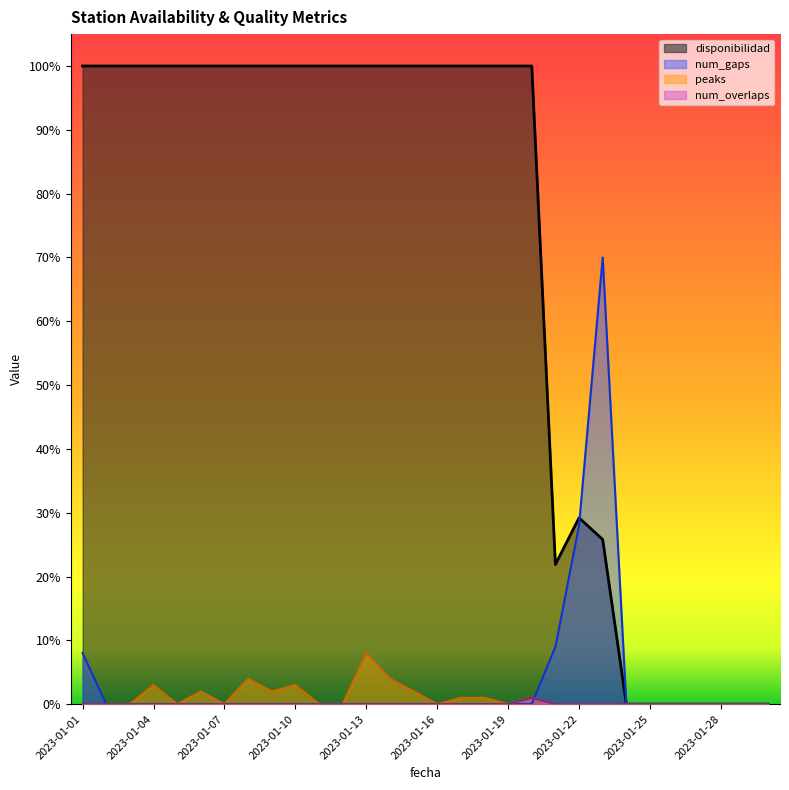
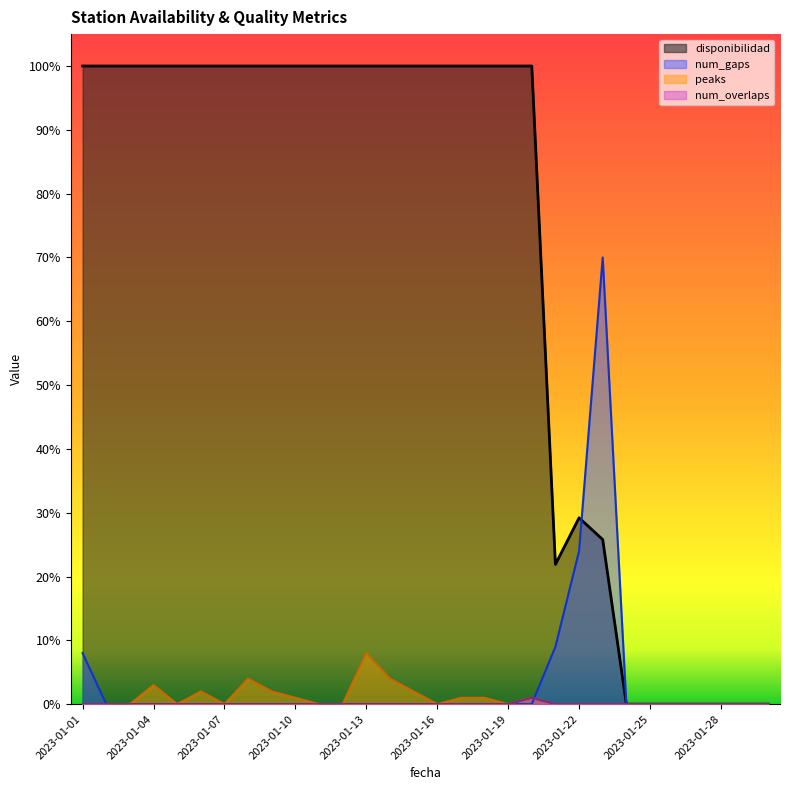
  {
    "disponibilidad": {
      "2023-01-01": "100%",
      "2023-01-04": "100%",
      "2023-01-07": "100%",
      "2023-01-10": "100%",
      "2023-01-13": "100%",
      "2023-01-16": "100%",
      "2023-01-19": "100%",
      "2023-01-22": "29%"
    },
    "num_gaps": {
      "2023-01-01": "8%",
-     "2023-01-22": "28%"
+     "2023-01-22": "24%"
    },
    "peaks": {
      "2023-01-04": "3%",
-     "2023-01-10": "3%",
+     "2023-01-10": "1%",
      "2023-01-13": "8%"
    }
  }
